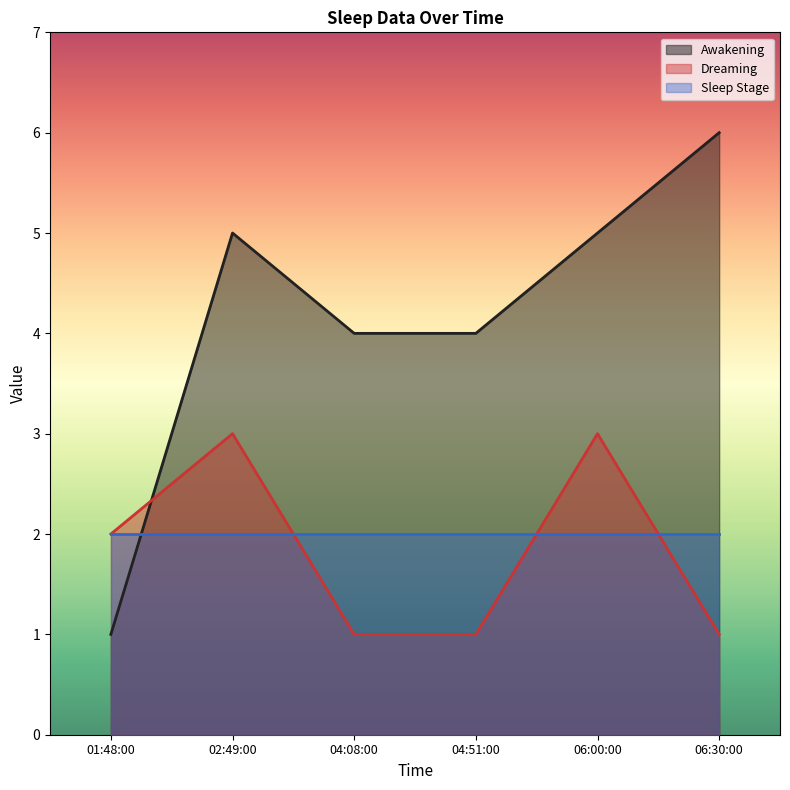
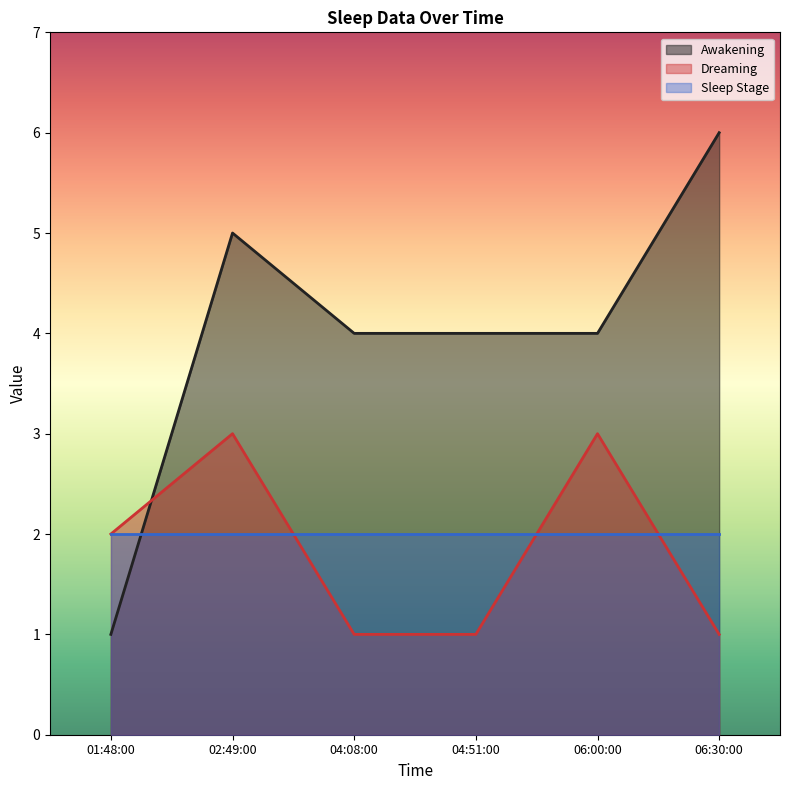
  {
    "Awakening": {
      "01:48:00": 1,
      "02:49:00": 5,
      "04:08:00": 4,
      "04:51:00": 4,
-     "06:00:00": 5,
+     "06:00:00": 4,
      "06:30:00": 6
    },
    "Dreaming": {
      "02:49:00": 3,
      "04:08:00": 1,
      "04:51:00": 1,
      "06:00:00": 3,
      "06:30:00": 1
    },
    "Sleep Stage": {
      "02:49:00": 2,
      "04:08:00": 2,
      "04:51:00": 2,
      "06:00:00": 2,
      "06:30:00": 2
    }
  }
